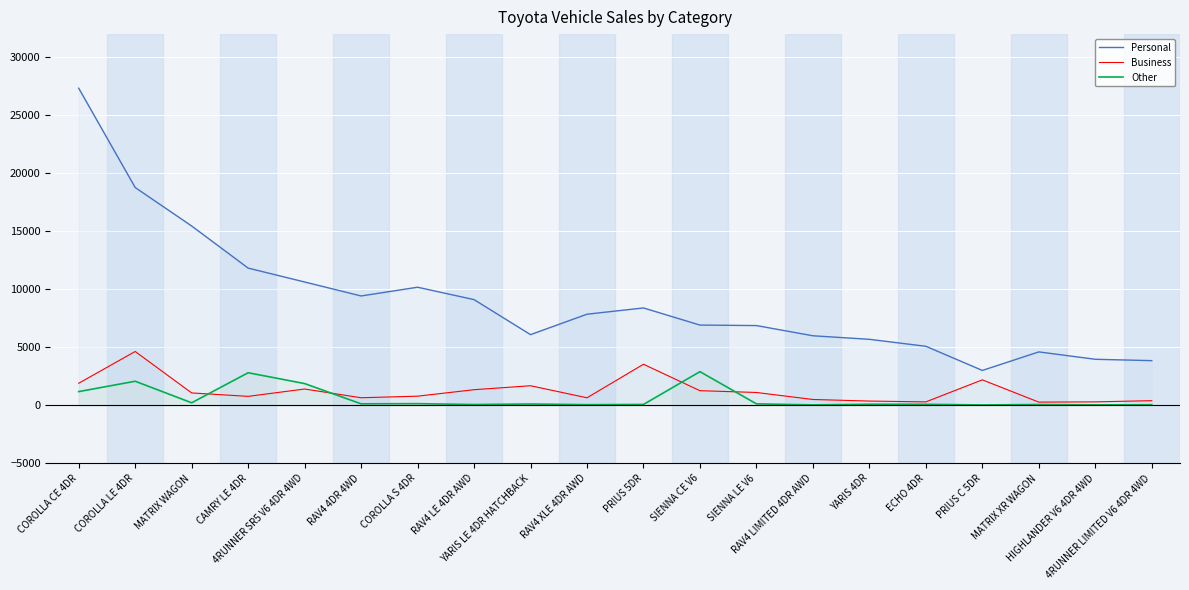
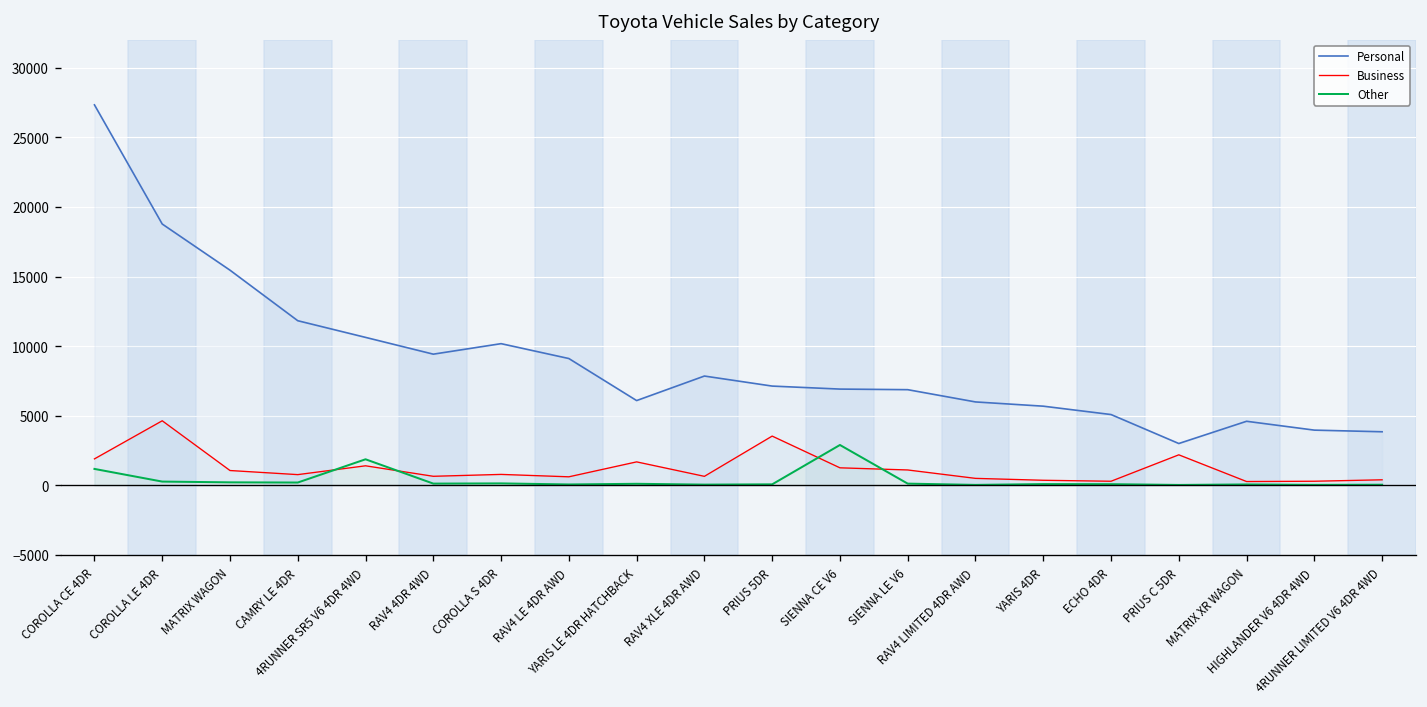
  {
    "Personal": {
      "COROLLA CE 4DR": 27300,
      "COROLLA LE 4DR": 18800,
      "MATRIX WAGON": 15500,
      "CAMRY LE 4DR": 11800,
      "4RUNNER SR5 V6 4DR 4WD": 10600,
      "RAV4 4DR 4WD": 9400,
      "COROLLA S 4DR": 10200,
      "RAV4 LE 4DR AWD": 9100,
      "YARIS LE 4DR HATCHBACK": 6100,
      "RAV4 XLE 4DR AWD": 7900,
-     "PRIUS 5DR": 8400,
+     "PRIUS 5DR": 7100,
      "SIENNA CE V6": 6900,
      "SIENNA LE V6": 6900,
      "RAV4 LIMITED 4DR AWD": 6000,
      "YARIS 4DR": 5700,
      "ECHO 4DR": 5100,
      "PRIUS C 5DR": 3000,
      "MATRIX XR WAGON": 4600,
      "HIGHLANDER V6 4DR 4WD": 4000,
      "4RUNNER LIMITED V6 4DR 4WD": 3800
    },
    "Business": {
      "COROLLA CE 4DR": 1900,
      "COROLLA LE 4DR": 4600,
      "MATRIX WAGON": 1100,
      "CAMRY LE 4DR": 800,
      "4RUNNER SR5 V6 4DR 4WD": 1400,
      "RAV4 4DR 4WD": 600,
      "COROLLA S 4DR": 800,
-     "RAV4 LE 4DR AWD": 1300,
+     "RAV4 LE 4DR AWD": 600,
      "YARIS LE 4DR HATCHBACK": 1700,
      "RAV4 XLE 4DR AWD": 600,
      "PRIUS 5DR": 3500,
      "SIENNA CE V6": 1300,
      "SIENNA LE V6": 1100,
      "RAV4 LIMITED 4DR AWD": 500,
      "YARIS 4DR": 400,
      "PRIUS C 5DR": 2200,
      "HIGHLANDER V6 4DR 4WD": 300,
      "4RUNNER LIMITED V6 4DR 4WD": 400
    },
    "Other": {
      "COROLLA CE 4DR": 1200,
-     "COROLLA LE 4DR": 2100,
+     "COROLLA LE 4DR": 300,
      "MATRIX WAGON": 200,
-     "CAMRY LE 4DR": 2800,
+     "CAMRY LE 4DR": 200,
      "4RUNNER SR5 V6 4DR 4WD": 1900,
      "RAV4 4DR 4WD": 100,
      "COROLLA S 4DR": 100,
      "RAV4 LE 4DR AWD": 100,
      "YARIS LE 4DR HATCHBACK": 100,
      "RAV4 XLE 4DR AWD": 0,
      "PRIUS 5DR": 100,
      "SIENNA CE V6": 2900,
      "SIENNA LE V6": 100,
      "RAV4 LIMITED 4DR AWD": 0,
      "YARIS 4DR": 100,
      "PRIUS C 5DR": 0,
      "HIGHLANDER V6 4DR 4WD": 0,
      "4RUNNER LIMITED V6 4DR 4WD": 0
    }
  }
